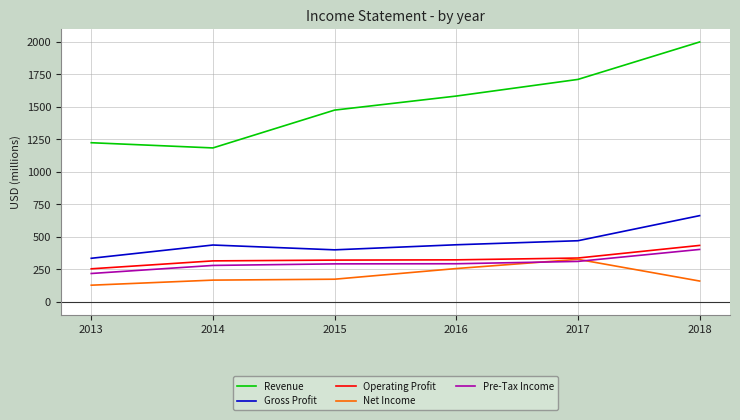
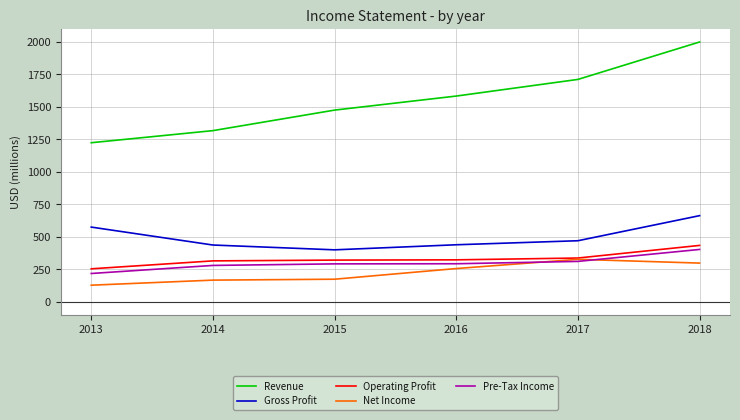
  {
    "Revenue": {
      "2013": 1220,
-     "2014": 1180,
+     "2014": 1320,
      "2015": 1480,
      "2016": 1580,
      "2017": 1710,
      "2018": 2000
    },
    "Gross Profit": {
-     "2013": 340,
+     "2013": 580,
      "2014": 440,
      "2015": 400,
      "2016": 440,
      "2017": 470,
      "2018": 660
    },
    "Operating Profit": {
      "2013": 250,
      "2014": 320,
      "2015": 320,
      "2016": 320,
      "2018": 430
    },
    "Net Income": {
      "2013": 130,
      "2014": 170,
      "2015": 170,
      "2016": 260,
-     "2018": 160
+     "2018": 300
    },
    "Pre-Tax Income": {
      "2013": 220,
      "2014": 280,
      "2015": 290,
      "2016": 290,
      "2018": 400
    }
  }
